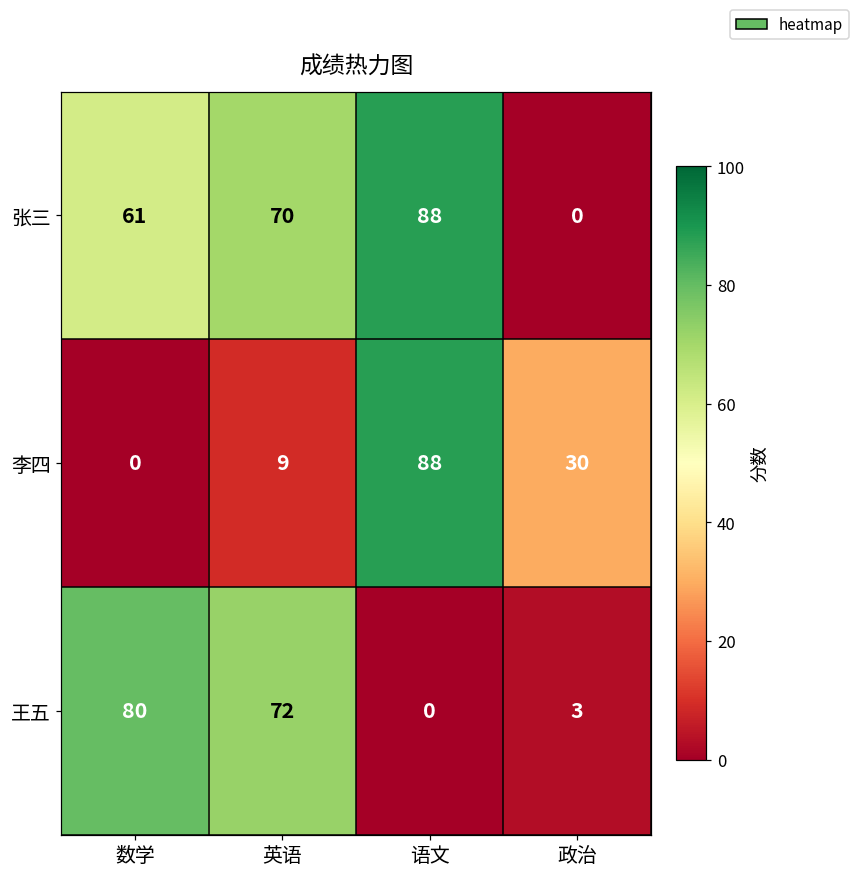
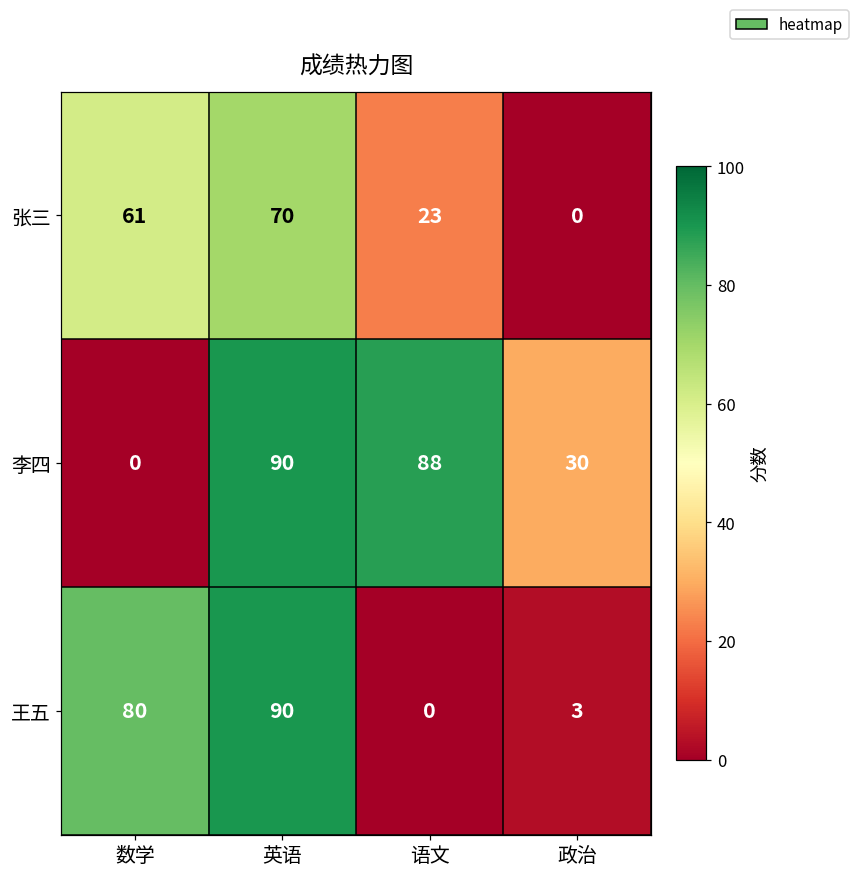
  {
    "张三": {
      "数学": 61,
      "英语": 70,
-     "语文": 88,
+     "语文": 23,
      "政治": 0
    },
    "李四": {
      "数学": 0,
-     "英语": 9,
+     "英语": 90,
      "语文": 88,
      "政治": 30
    },
    "王五": {
      "数学": 80,
-     "英语": 72,
+     "英语": 90,
      "语文": 0,
      "政治": 3
    }
  }
